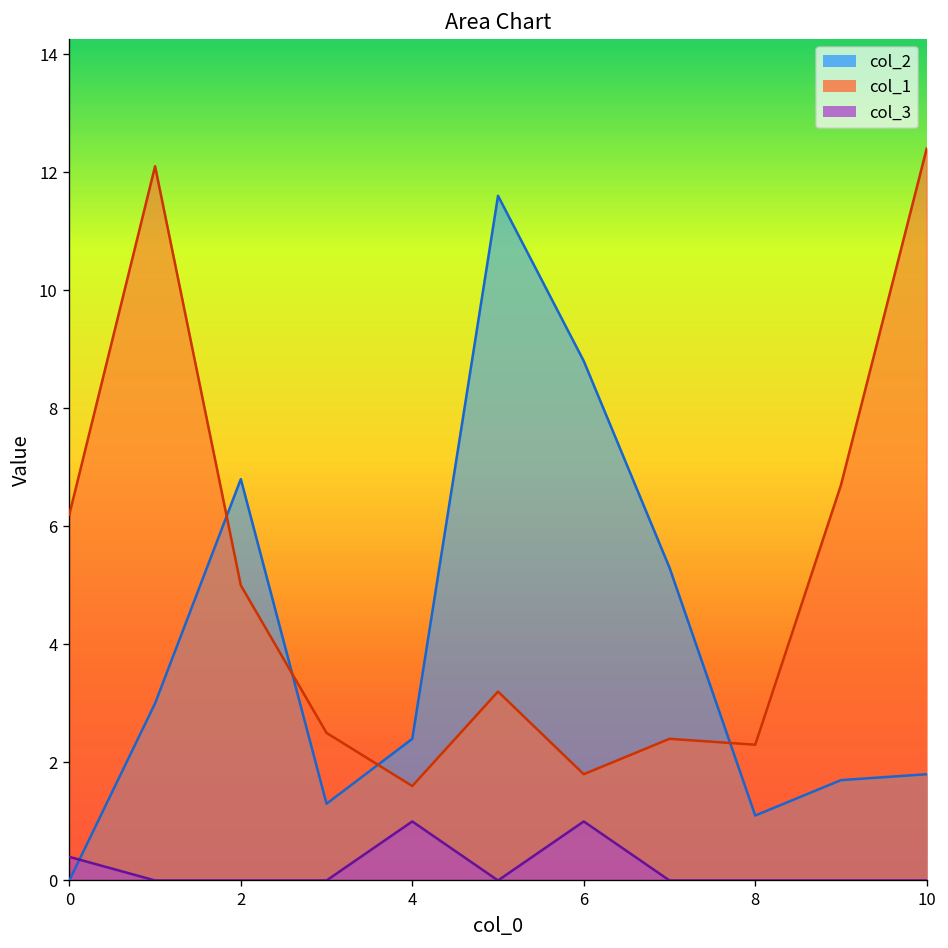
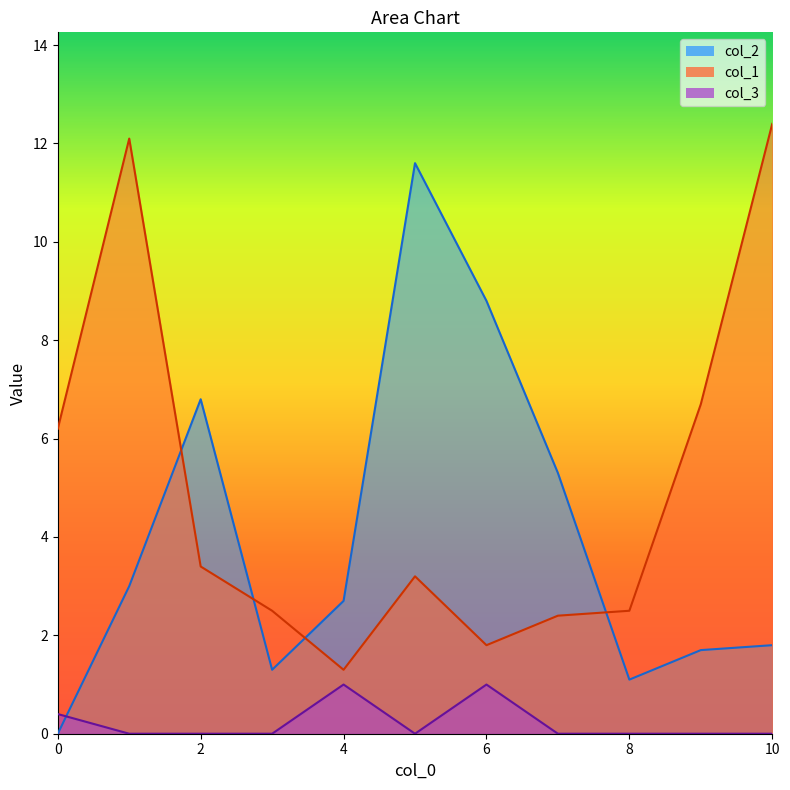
  {
    "col_2": {
      "0": 0.0,
      "2": 6.8,
-     "4": 2.4,
+     "4": 2.7,
      "6": 8.8,
      "8": 1.1,
      "10": 1.8
    },
    "col_1": {
      "0": 6.2,
-     "2": 5.0,
-     "4": 1.6,
+     "2": 3.4,
+     "4": 1.3,
      "6": 1.8,
-     "8": 2.3,
+     "8": 2.5,
      "10": 12.4
    },
    "col_3": {
      "0": 0.4,
      "2": 0.0,
      "4": 1.0,
      "6": 1.0,
      "8": 0.0,
      "10": 0.0
    }
  }
